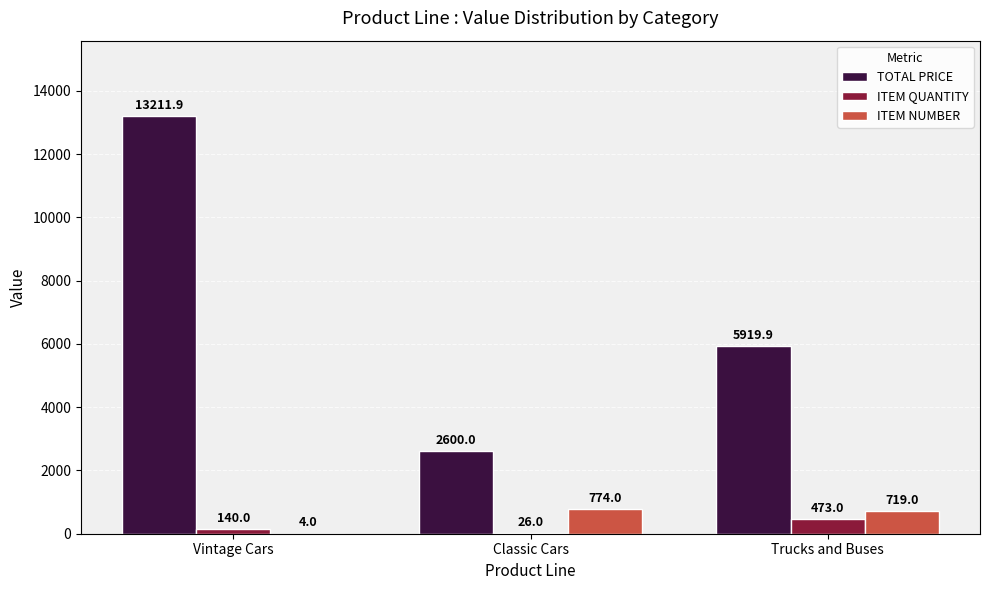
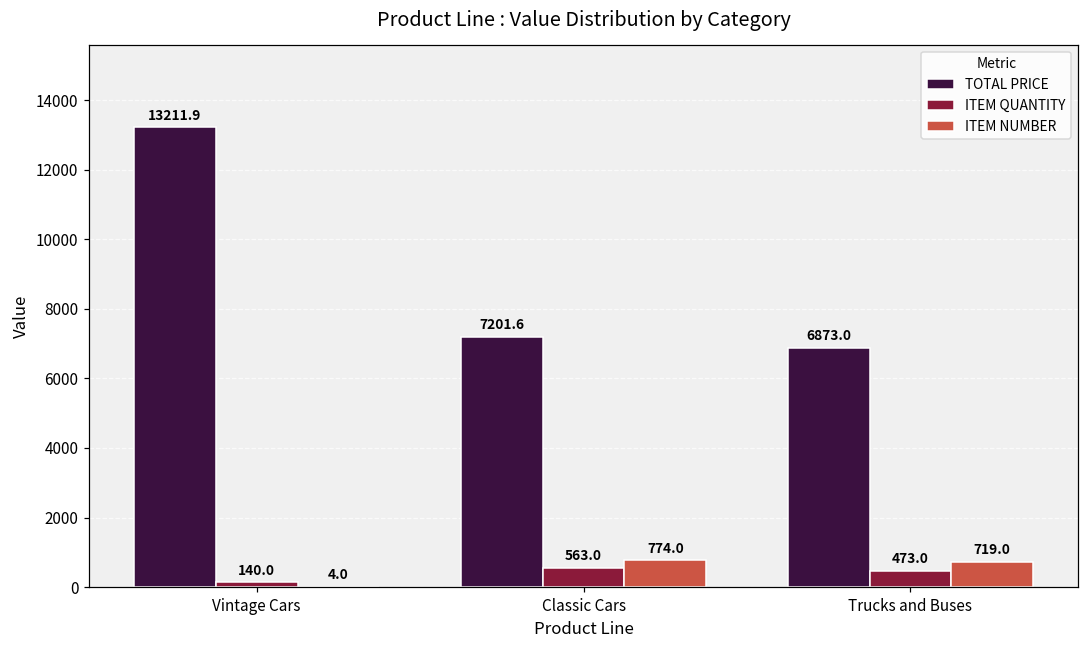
  {
    "TOTAL PRICE": {
      "Vintage Cars": 13211.9,
-     "Classic Cars": 2600.0,
-     "Trucks and Buses": 5919.9
+     "Classic Cars": 7201.6,
+     "Trucks and Buses": 6873.0
    },
    "ITEM QUANTITY": {
      "Vintage Cars": 140.0,
-     "Classic Cars": 26.0,
+     "Classic Cars": 563.0,
      "Trucks and Buses": 473.0
    },
    "ITEM NUMBER": {
      "Vintage Cars": 4.0,
      "Classic Cars": 774.0,
      "Trucks and Buses": 719.0
    }
  }
